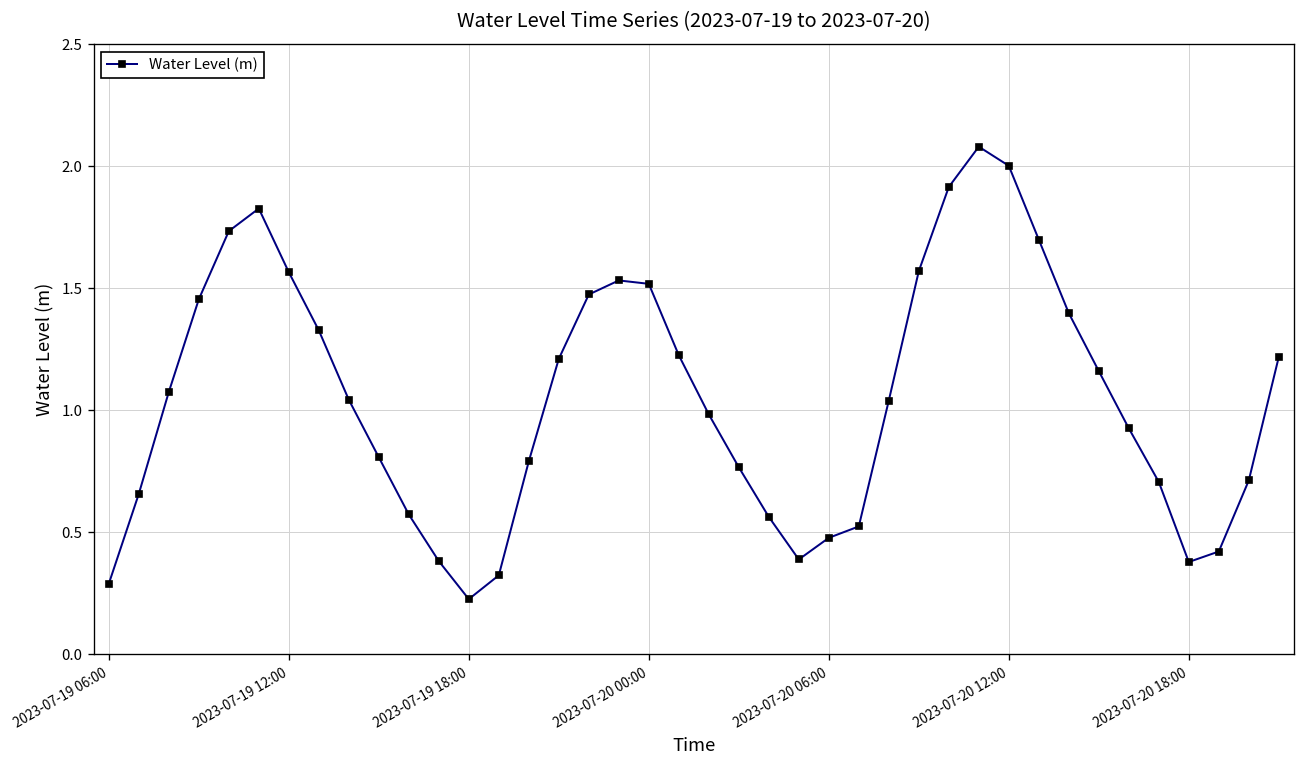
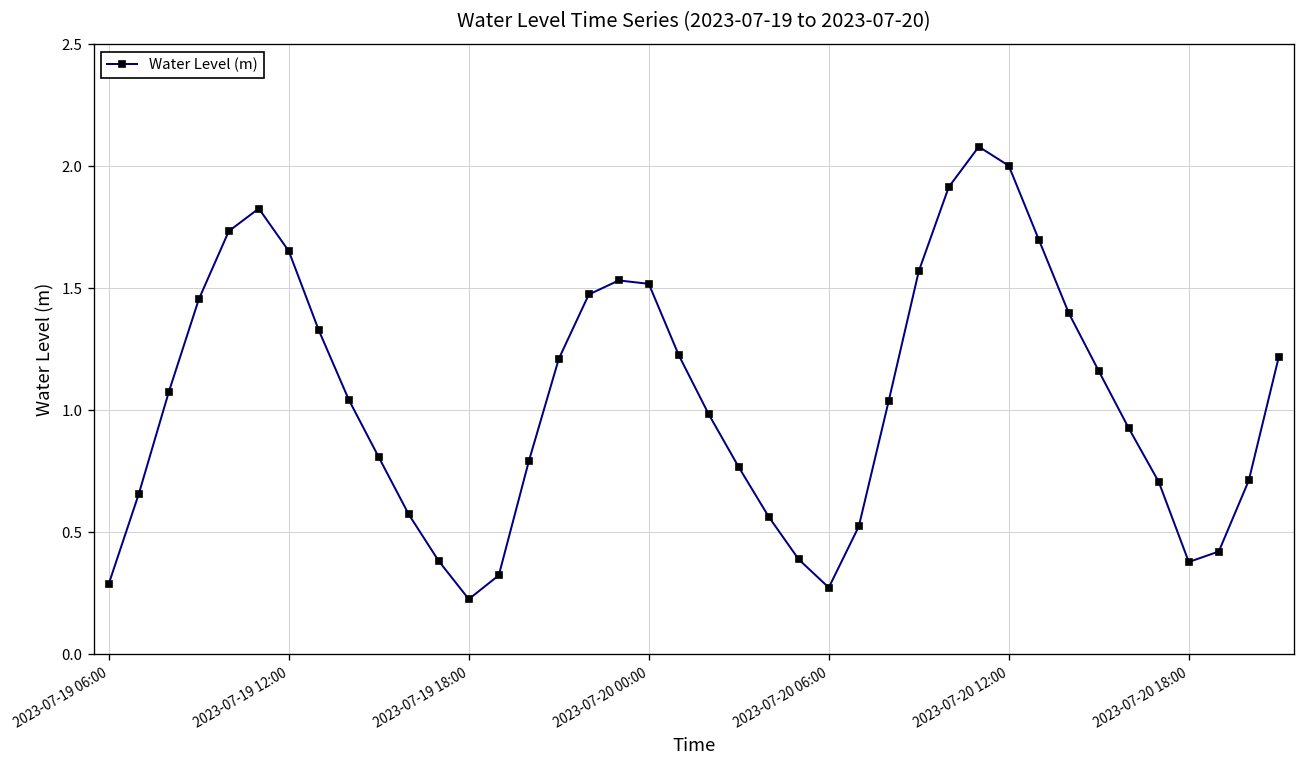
  {
    "2023-07-19 06:00": 0.29,
-   "2023-07-19 12:00": 1.57,
+   "2023-07-19 12:00": 1.65,
    "2023-07-19 18:00": 0.23,
    "2023-07-20 00:00": 1.52,
-   "2023-07-20 06:00": 0.48,
+   "2023-07-20 06:00": 0.27,
    "2023-07-20 12:00": 2.00,
    "2023-07-20 18:00": 0.38
  }
